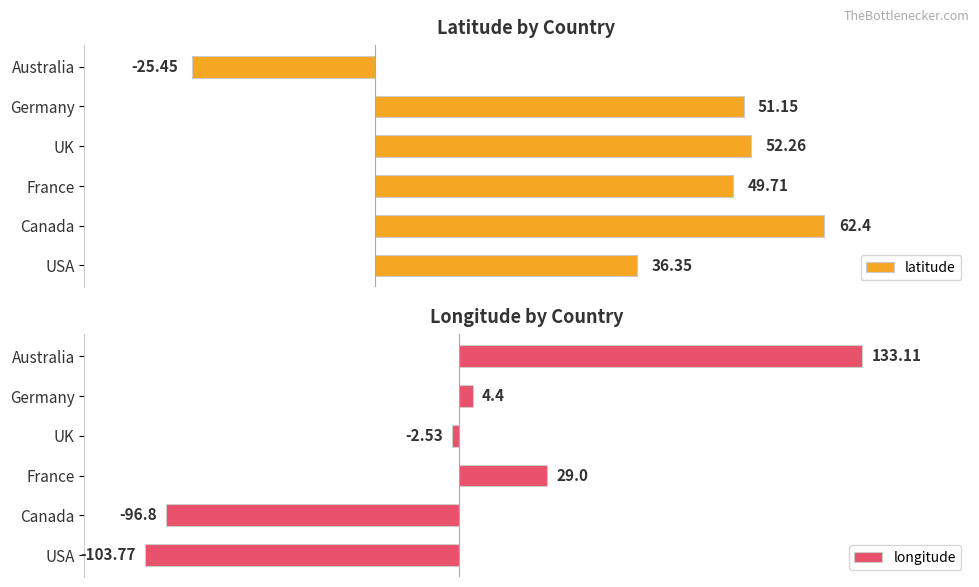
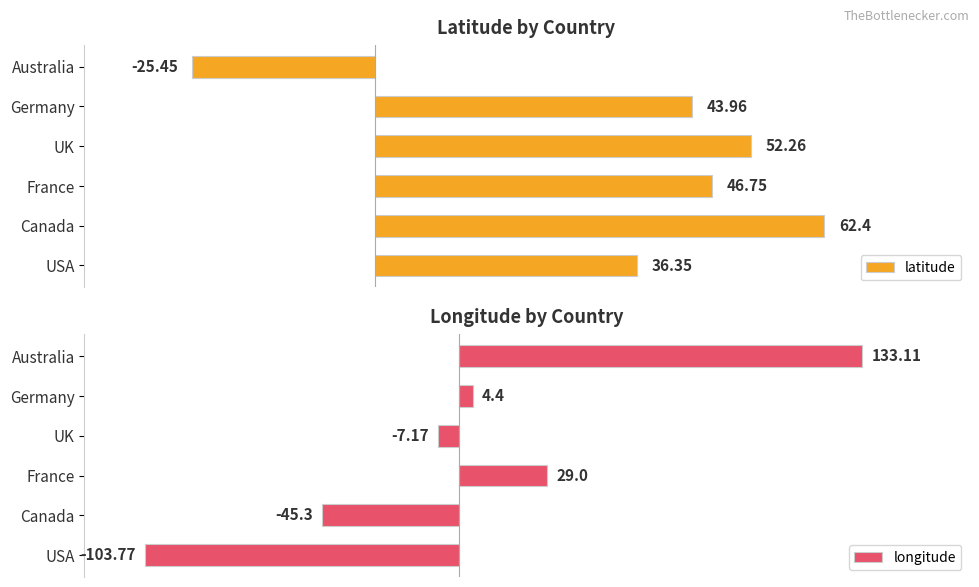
  {
    "Latitude by Country": {
      "Australia": -25.45,
-     "Germany": 51.15,
+     "Germany": 43.96,
      "UK": 52.26,
-     "France": 49.71,
+     "France": 46.75,
      "Canada": 62.4,
      "USA": 36.35
    },
    "Longitude by Country": {
      "Australia": 133.11,
      "Germany": 4.4,
-     "UK": -2.53,
+     "UK": -7.17,
      "France": 29.0,
-     "Canada": -96.8,
+     "Canada": -45.3,
      "USA": -103.77
    }
  }
